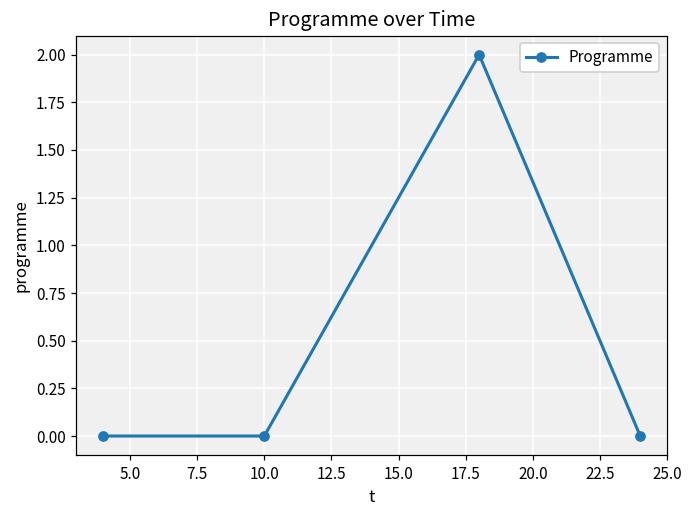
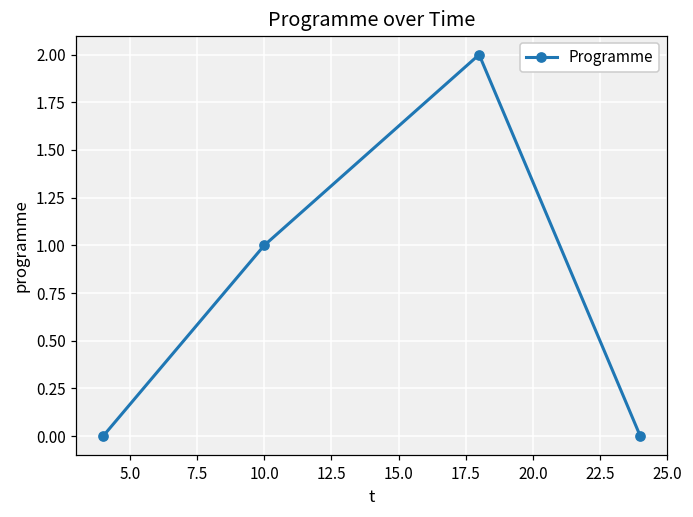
  {
-   "10.0": 0
+   "10.0": 1
  }
